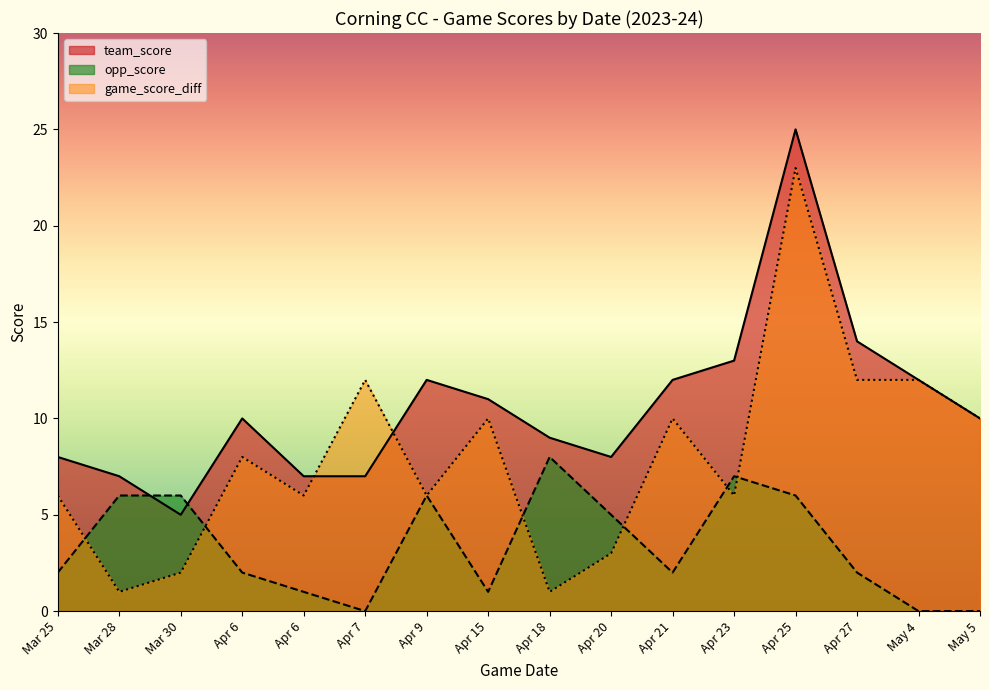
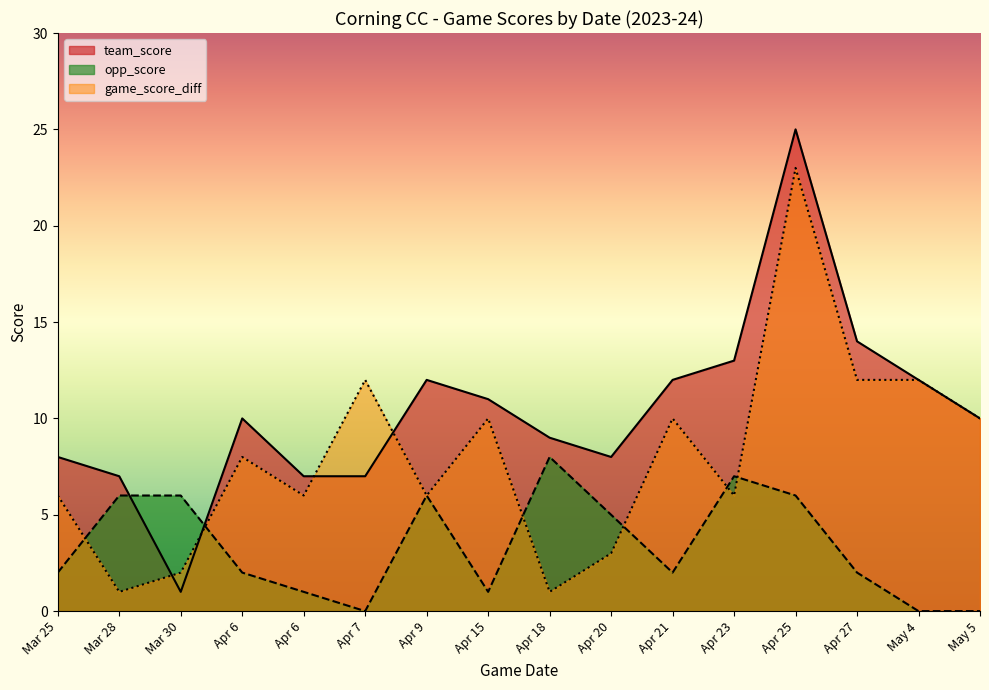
  {
    "team_score": {
      "Mar 25": 8,
      "Mar 28": 7,
-     "Mar 30": 5,
+     "Mar 30": 1,
      "Apr 7": 7,
      "Apr 9": 12,
      "Apr 15": 11,
      "Apr 18": 9,
      "Apr 20": 8,
      "Apr 21": 12,
      "Apr 23": 13,
      "Apr 25": 25,
      "Apr 27": 14
    },
    "opp_score": {
      "Mar 25": 2,
      "Mar 28": 6,
      "Mar 30": 6,
      "Apr 7": 0,
      "Apr 15": 1,
      "Apr 18": 8,
      "Apr 20": 5,
      "Apr 21": 2,
      "Apr 23": 7,
      "Apr 25": 6,
      "Apr 27": 2,
      "May 4": 0,
      "May 5": 0
    },
    "game_score_diff": {
      "Mar 25": 6,
      "Mar 28": 1,
      "Mar 30": 2,
      "Apr 7": 12,
      "Apr 15": 10,
      "Apr 18": 1,
      "Apr 20": 3,
      "Apr 21": 10,
      "Apr 23": 6,
      "Apr 25": 23,
      "Apr 27": 12
    }
  }
